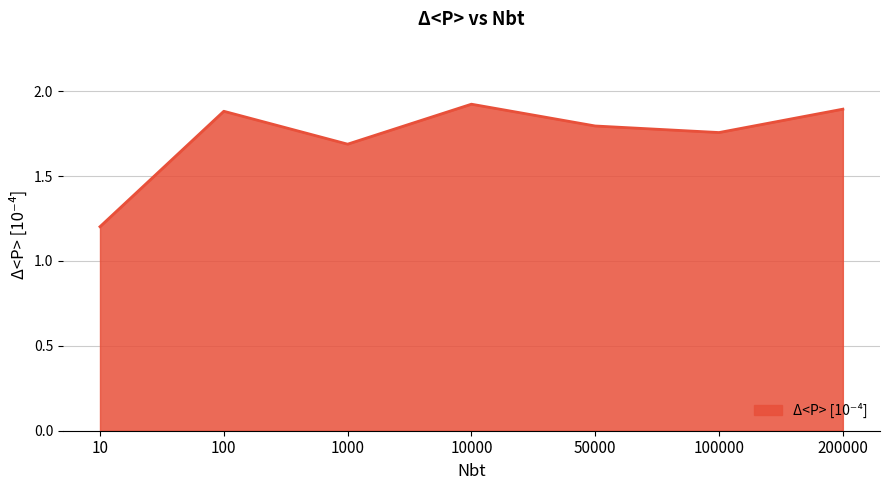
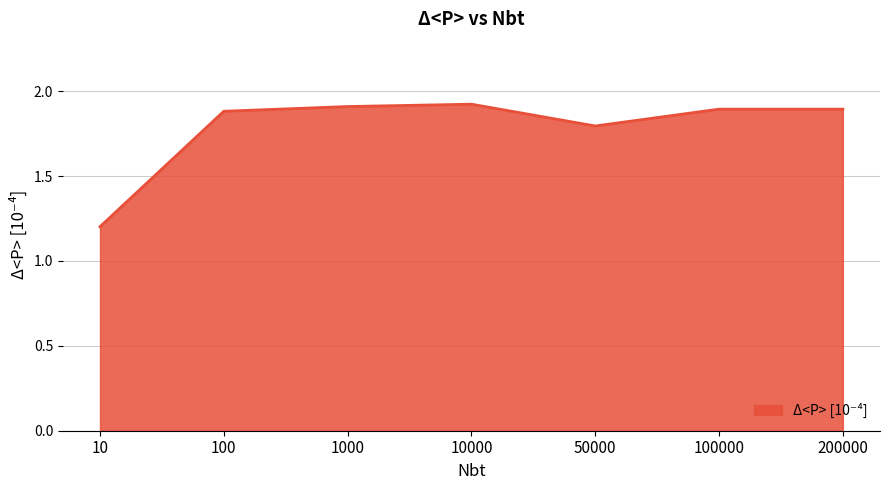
  {
    "10": 1.20,
    "100": 1.88,
-   "1000": 1.69,
+   "1000": 1.91,
    "10000": 1.92,
    "50000": 1.80,
-   "100000": 1.76,
+   "100000": 1.89,
    "200000": 1.89
  }
